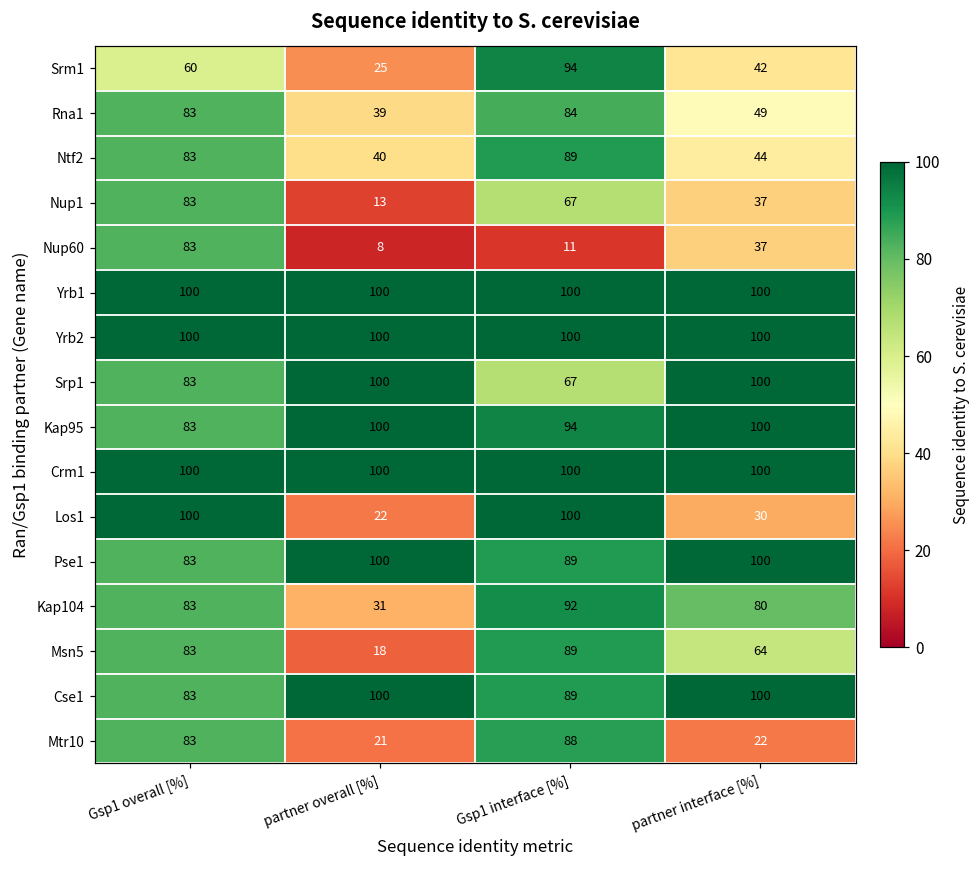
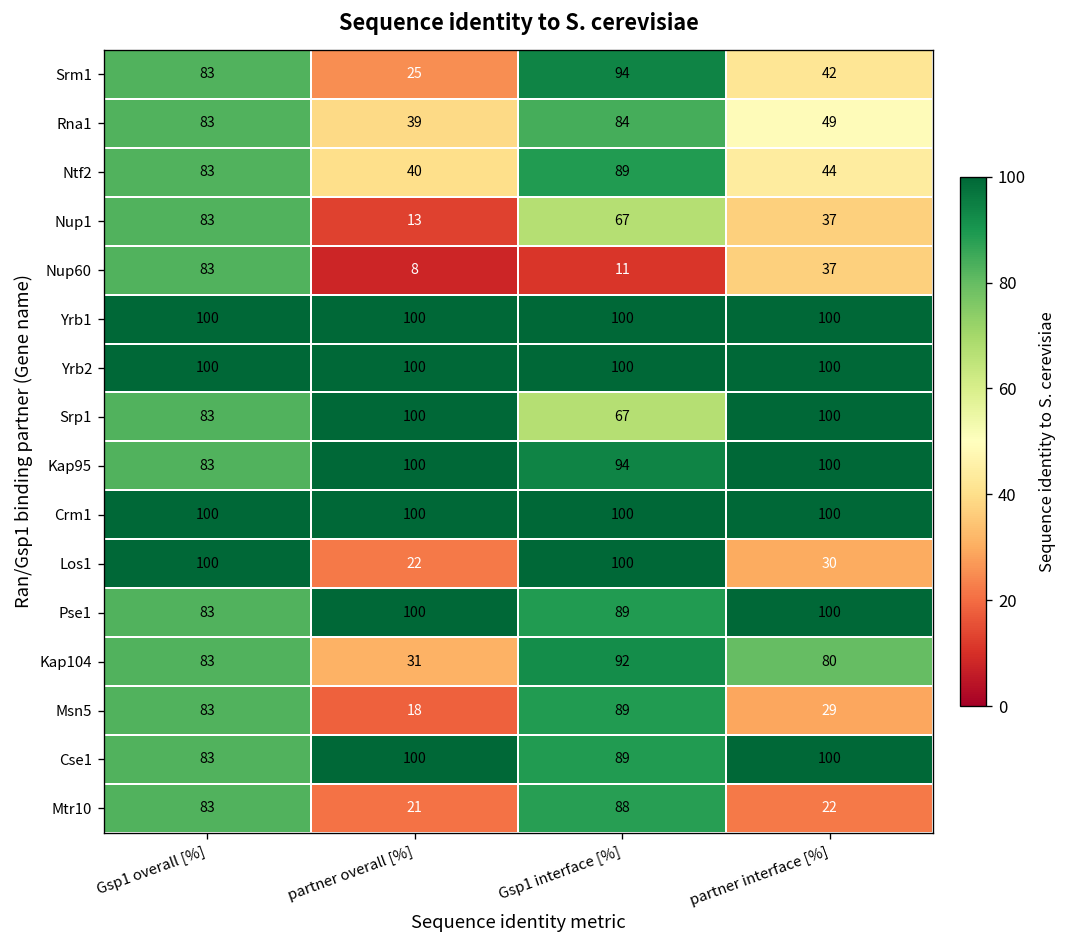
  {
    "Srm1": {
-     "Gsp1 overall [%]": 60,
+     "Gsp1 overall [%]": 83,
      "partner overall [%]": 25,
      "Gsp1 interface [%]": 94,
      "partner interface [%]": 42
    },
    "Rna1": {
      "Gsp1 overall [%]": 83,
      "partner overall [%]": 39,
      "Gsp1 interface [%]": 84,
      "partner interface [%]": 49
    },
    "Ntf2": {
      "Gsp1 overall [%]": 83,
      "partner overall [%]": 40,
      "Gsp1 interface [%]": 89,
      "partner interface [%]": 44
    },
    "Nup1": {
      "Gsp1 overall [%]": 83,
      "partner overall [%]": 13,
      "Gsp1 interface [%]": 67,
      "partner interface [%]": 37
    },
    "Nup60": {
      "Gsp1 overall [%]": 83,
      "partner overall [%]": 8,
      "Gsp1 interface [%]": 11,
      "partner interface [%]": 37
    },
    "Yrb1": {
      "Gsp1 overall [%]": 100,
      "partner overall [%]": 100,
      "Gsp1 interface [%]": 100,
      "partner interface [%]": 100
    },
    "Yrb2": {
      "Gsp1 overall [%]": 100,
      "partner overall [%]": 100,
      "Gsp1 interface [%]": 100,
      "partner interface [%]": 100
    },
    "Srp1": {
      "Gsp1 overall [%]": 83,
      "partner overall [%]": 100,
      "Gsp1 interface [%]": 67,
      "partner interface [%]": 100
    },
    "Kap95": {
      "Gsp1 overall [%]": 83,
      "partner overall [%]": 100,
      "Gsp1 interface [%]": 94,
      "partner interface [%]": 100
    },
    "Crm1": {
      "Gsp1 overall [%]": 100,
      "partner overall [%]": 100,
      "Gsp1 interface [%]": 100,
      "partner interface [%]": 100
    },
    "Los1": {
      "Gsp1 overall [%]": 100,
      "partner overall [%]": 22,
      "Gsp1 interface [%]": 100,
      "partner interface [%]": 30
    },
    "Pse1": {
      "Gsp1 overall [%]": 83,
      "partner overall [%]": 100,
      "Gsp1 interface [%]": 89,
      "partner interface [%]": 100
    },
    "Kap104": {
      "Gsp1 overall [%]": 83,
      "partner overall [%]": 31,
      "Gsp1 interface [%]": 92,
      "partner interface [%]": 80
    },
    "Msn5": {
      "Gsp1 overall [%]": 83,
      "partner overall [%]": 18,
      "Gsp1 interface [%]": 89,
-     "partner interface [%]": 64
+     "partner interface [%]": 29
    },
    "Cse1": {
      "Gsp1 overall [%]": 83,
      "partner overall [%]": 100,
      "Gsp1 interface [%]": 89,
      "partner interface [%]": 100
    },
    "Mtr10": {
      "Gsp1 overall [%]": 83,
      "partner overall [%]": 21,
      "Gsp1 interface [%]": 88,
      "partner interface [%]": 22
    }
  }
